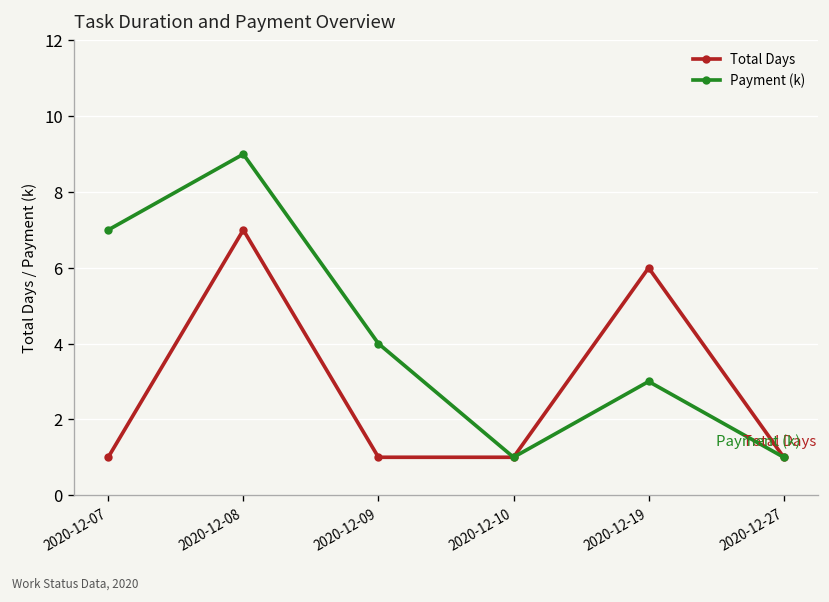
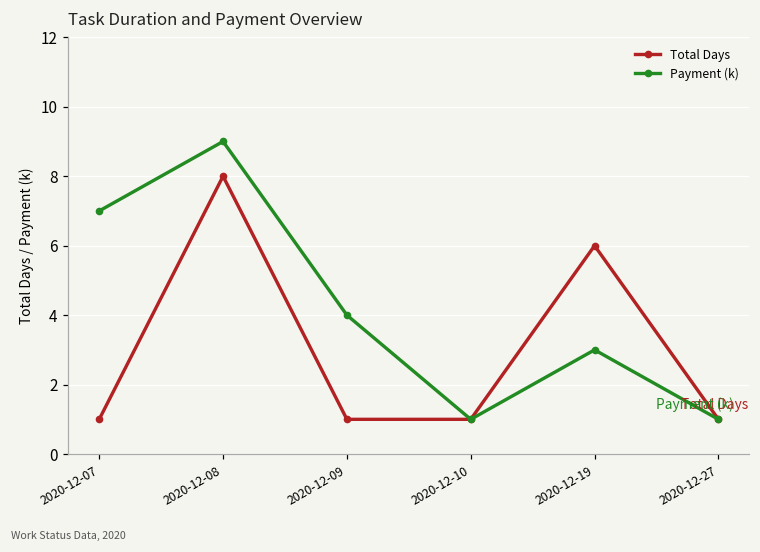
  {
    "Total Days": {
      "2020-12-07": 1,
-     "2020-12-08": 7,
+     "2020-12-08": 8,
      "2020-12-09": 1,
      "2020-12-19": 6
    },
    "Payment (k)": {
      "2020-12-07": 7,
      "2020-12-08": 9,
      "2020-12-09": 4,
      "2020-12-19": 3
    }
  }
